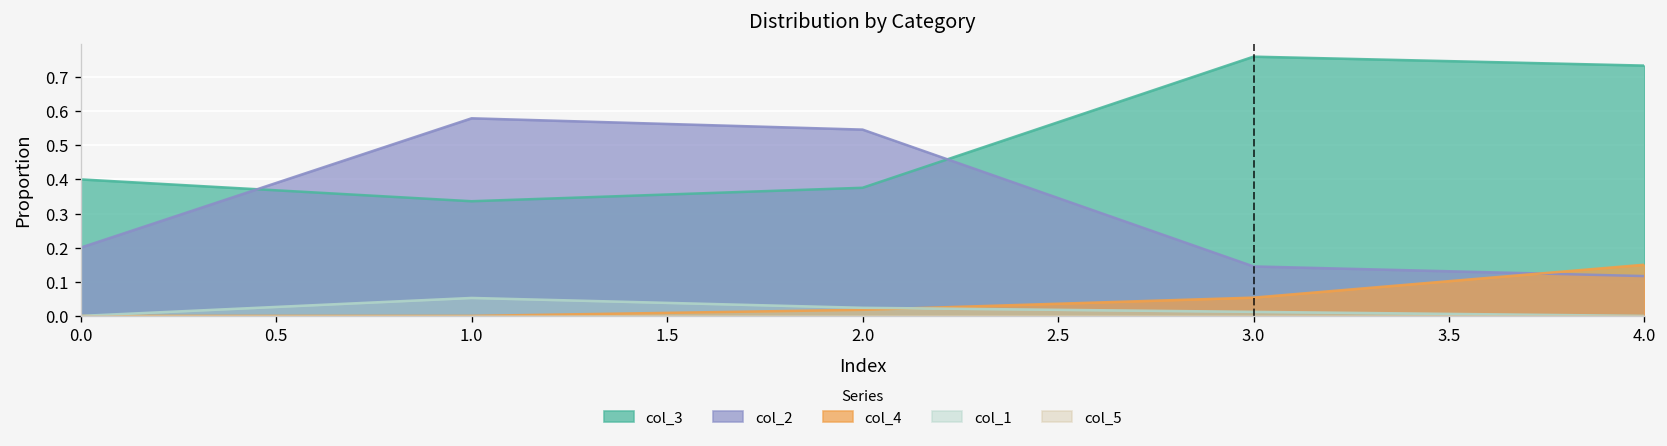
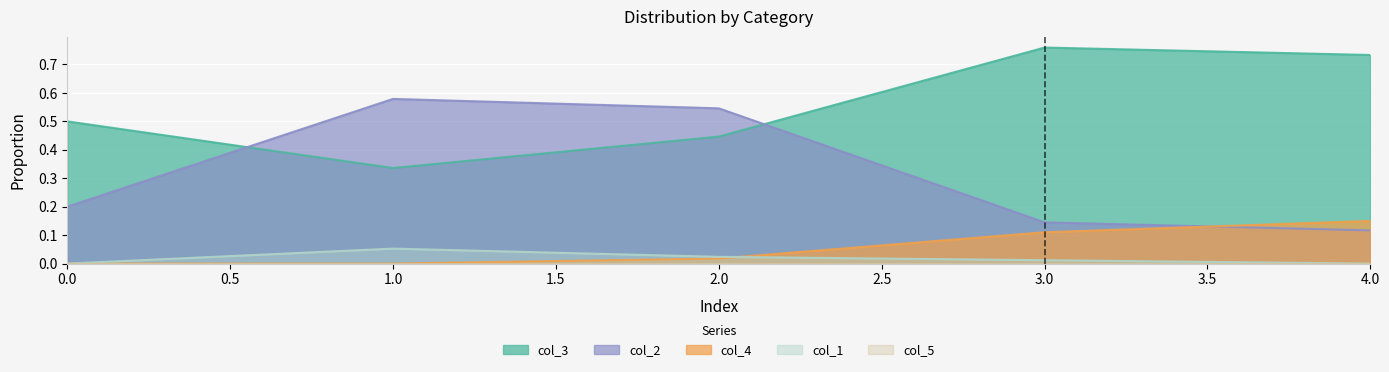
  {
    "col_3": {
-     "0.0": 0.4,
+     "0.0": 0.5,
      "1.0": 0.34,
-     "2.0": 0.38,
+     "2.0": 0.45,
      "3.0": 0.76,
      "4.0": 0.73
    },
    "col_2": {
      "0.0": 0.20,
      "1.0": 0.58,
      "2.0": 0.55,
      "3.0": 0.15,
      "4.0": 0.12
    },
    "col_4": {
-     "3.0": 0.05,
+     "3.0": 0.11,
      "4.0": 0.15
    }
  }
